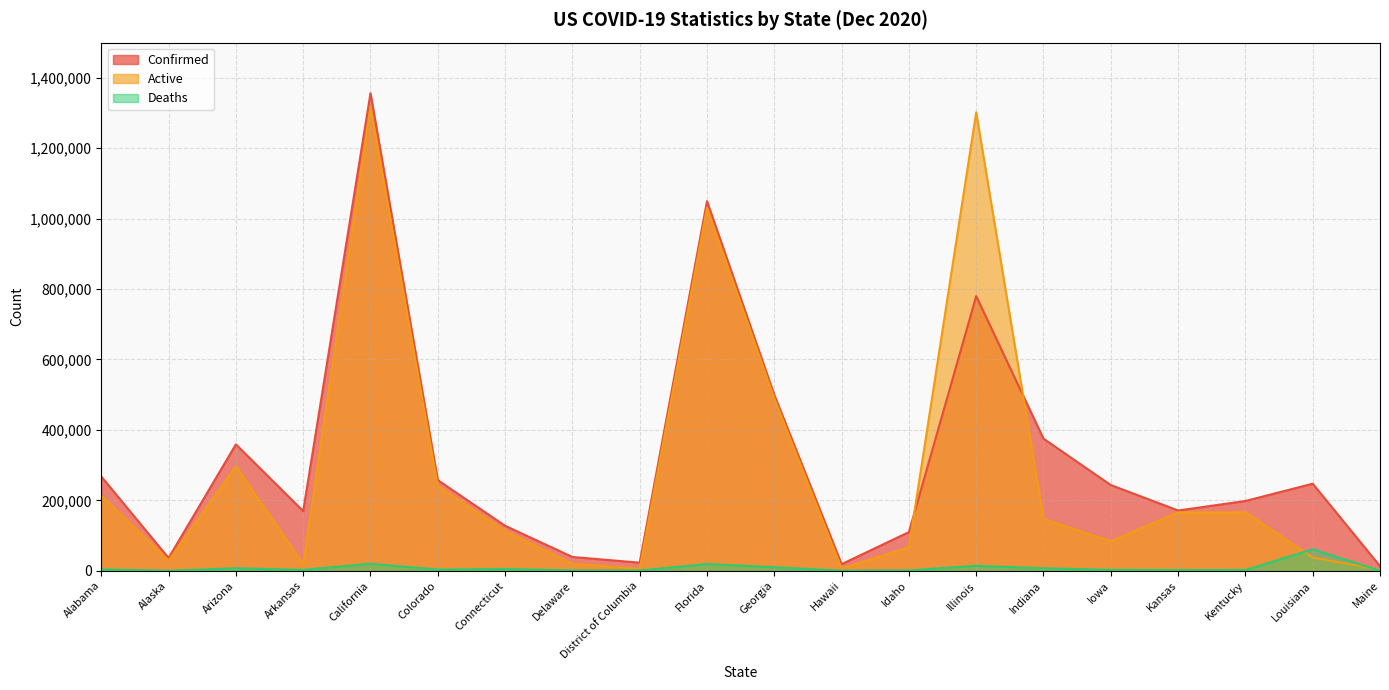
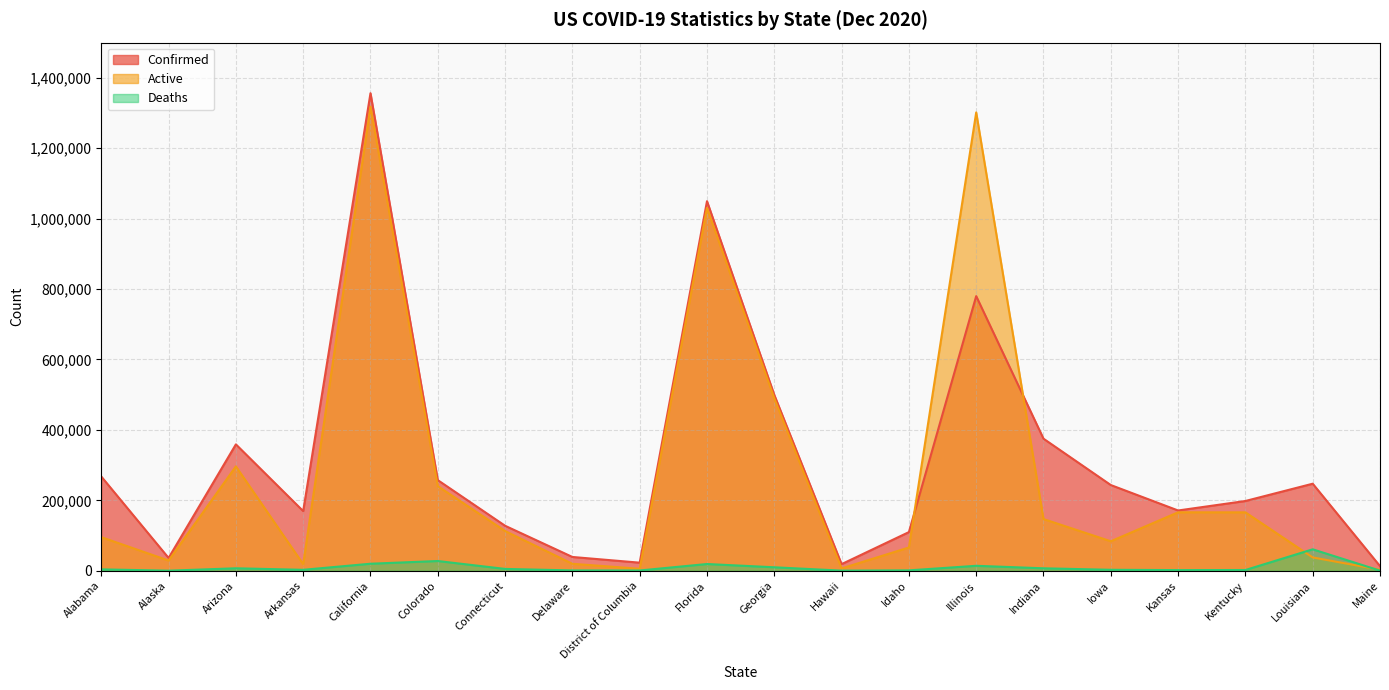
  {
    "Confirmed": {
      "Alabama": "270,000",
      "Arizona": "360,000",
      "Arkansas": "170,000",
      "California": "1,360,000",
      "Colorado": "260,000",
      "Connecticut": "130,000",
      "Delaware": "40,000",
      "District of Columbia": "20,000",
      "Florida": "1,050,000",
      "Georgia": "500,000",
      "Hawaii": "20,000",
      "Idaho": "110,000",
      "Illinois": "780,000",
      "Indiana": "380,000",
      "Iowa": "240,000",
      "Kentucky": "200,000",
      "Louisiana": "250,000",
      "Maine": "10,000"
    },
    "Active": {
-     "Alabama": "210,000",
+     "Alabama": "100,000",
      "Arizona": "300,000",
      "Arkansas": "20,000",
      "California": "1,320,000",
      "Colorado": "240,000",
      "Connecticut": "110,000",
      "Delaware": "20,000",
      "Florida": "1,030,000",
      "Georgia": "490,000",
      "Idaho": "70,000",
      "Illinois": "1,300,000",
      "Indiana": "150,000",
      "Iowa": "80,000",
      "Kentucky": "170,000",
      "Louisiana": "40,000"
    },
    "Deaths": {
      "Alabama": "0",
      "Alaska": "0",
      "Arizona": "10,000",
      "Arkansas": "0",
      "California": "20,000",
-     "Colorado": "0",
+     "Colorado": "30,000",
      "Connecticut": "10,000",
      "Delaware": "0",
      "Florida": "20,000",
      "Georgia": "10,000",
      "Idaho": "0",
      "Illinois": "10,000",
      "Indiana": "10,000",
      "Iowa": "0",
      "Kansas": "0",
      "Kentucky": "0",
      "Louisiana": "60,000"
    }
  }
